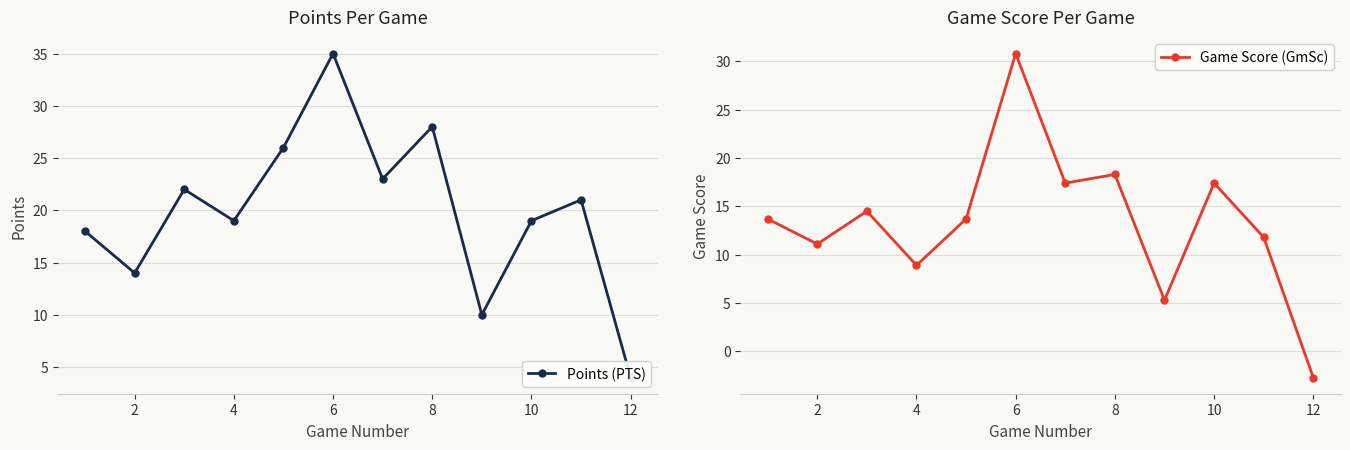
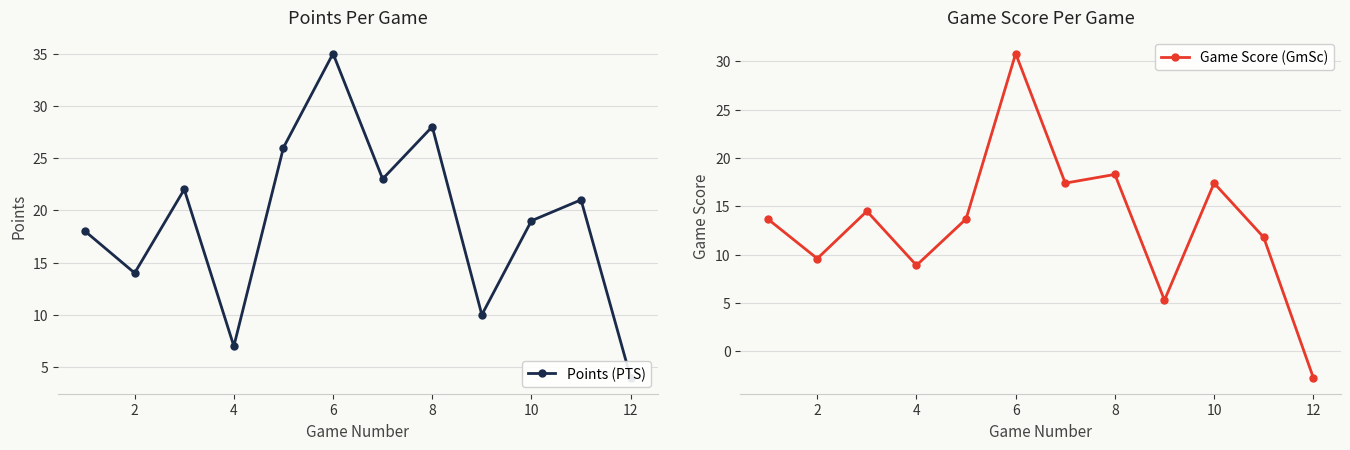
  {
    "Points Per Game": {
      "2": 14,
-     "4": 19,
+     "4": 7,
      "6": 35,
      "8": 28,
      "10": 19
    },
    "Game Score Per Game": {
-     "2": 11,
+     "2": 10,
      "4": 9,
      "6": 31,
      "8": 18,
      "10": 17,
      "12": -3
    }
  }
